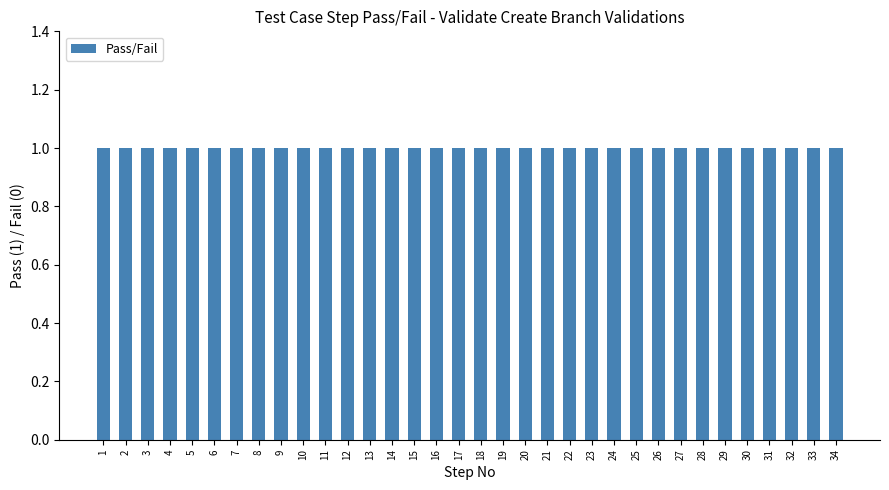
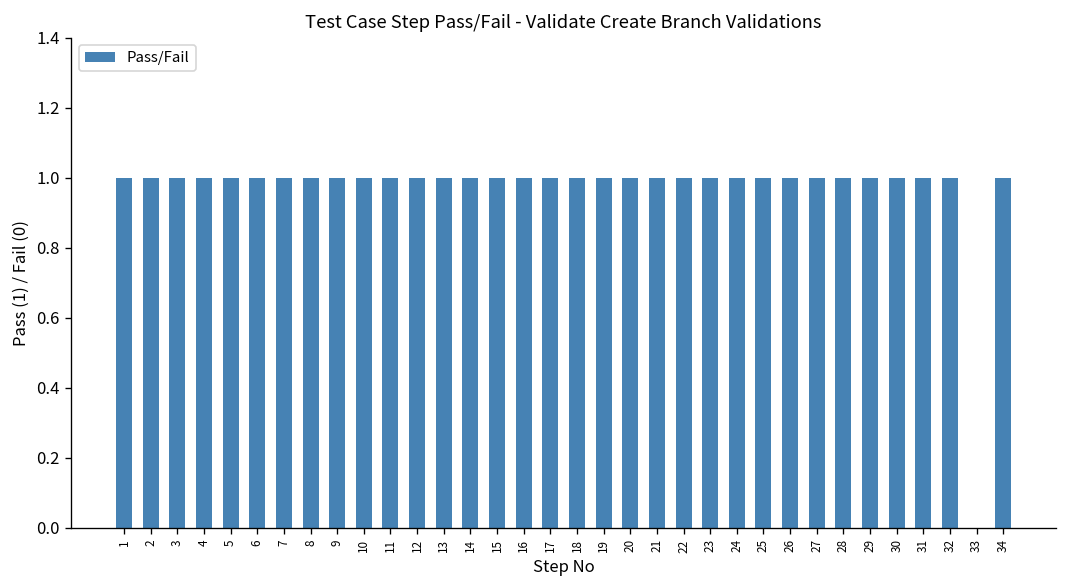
  {
    "1": 1,
    "2": 1,
    "3": 1,
    "4": 1,
    "5": 1,
    "6": 1,
    "7": 1,
    "8": 1,
    "9": 1,
    "10": 1,
    "11": 1,
    "12": 1,
    "13": 1,
    "14": 1,
    "15": 1,
    "16": 1,
    "17": 1,
    "18": 1,
    "19": 1,
    "20": 1,
    "21": 1,
    "22": 1,
    "23": 1,
    "24": 1,
    "25": 1,
    "26": 1,
    "27": 1,
    "28": 1,
    "29": 1,
    "30": 1,
    "31": 1,
    "32": 1,
-   "33": 1,
+   "33": 0,
    "34": 1
  }
